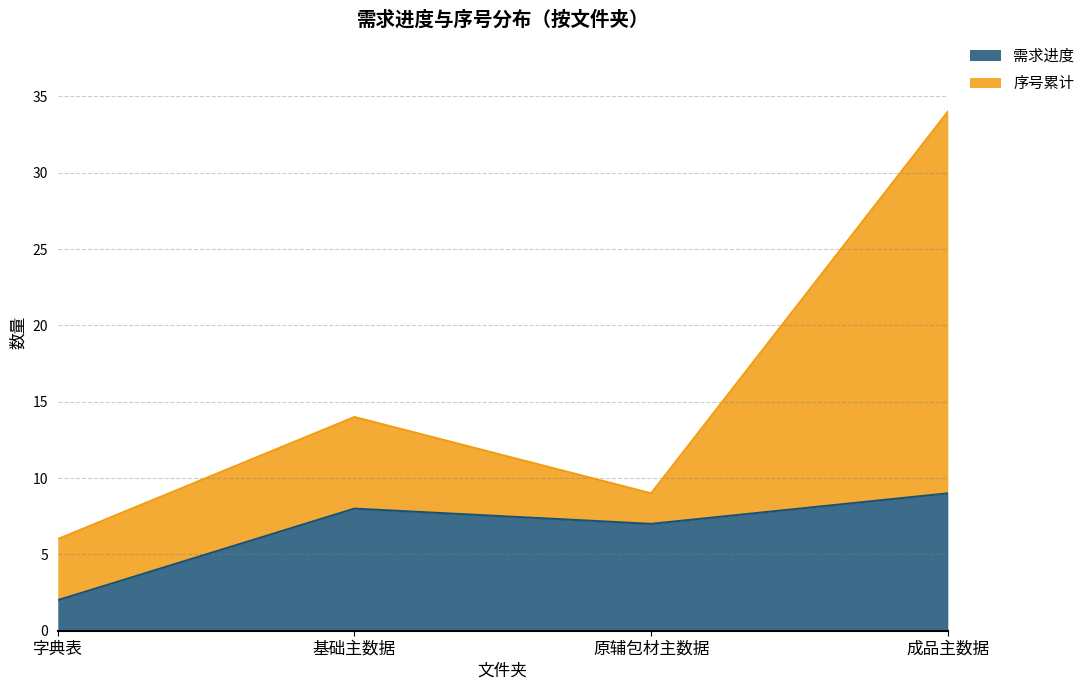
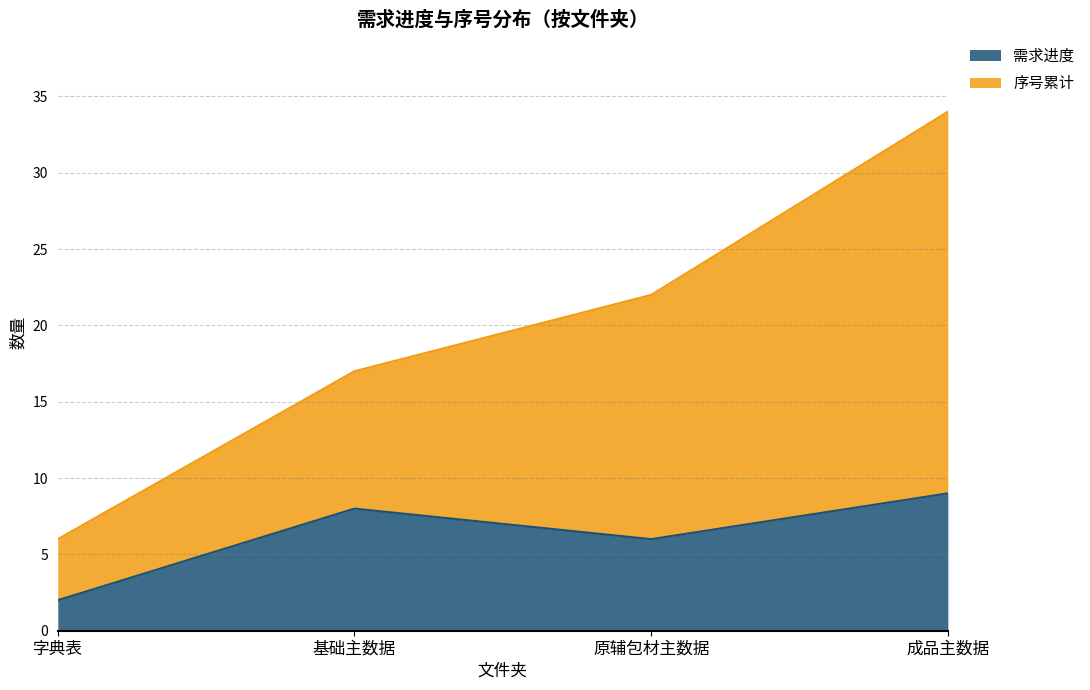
  {
    "需求进度": {
      "字典表": 2,
      "基础主数据": 8,
-     "原辅包材主数据": 7,
+     "原辅包材主数据": 6,
      "成品主数据": 9
    },
    "序号累计": {
      "字典表": 4,
-     "基础主数据": 6,
-     "原辅包材主数据": 2,
+     "基础主数据": 9,
+     "原辅包材主数据": 16,
      "成品主数据": 25
    }
  }
